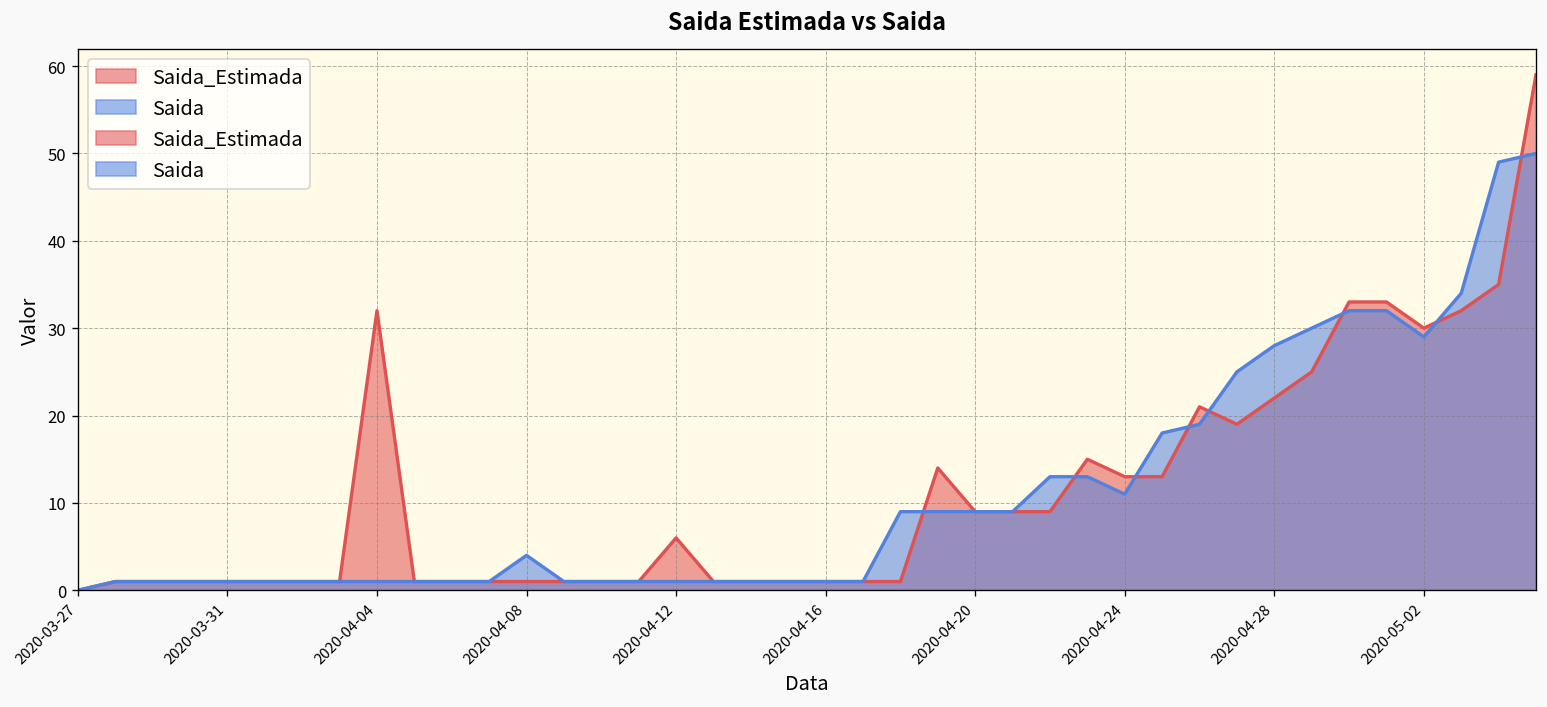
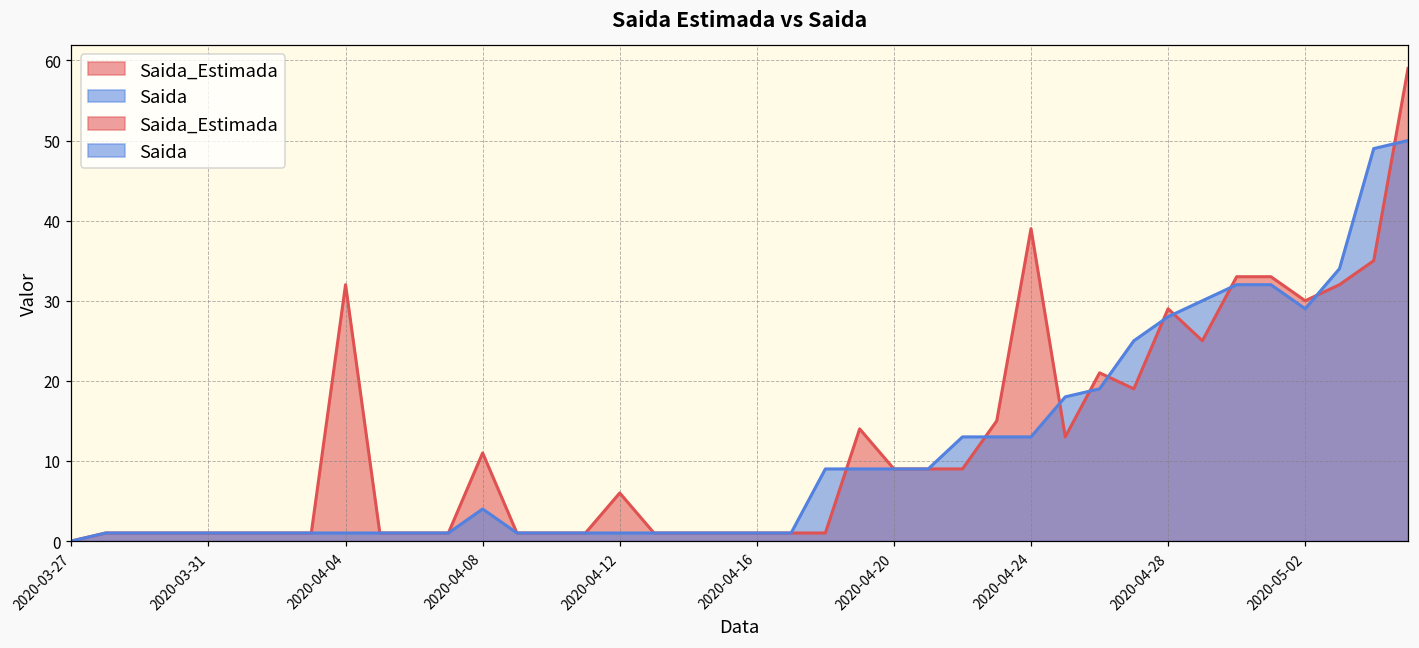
  {
    "Saida_Estimada": {
      "2020-04-04": 32,
-     "2020-04-08": 1,
+     "2020-04-08": 11,
      "2020-04-12": 6,
-     "2020-04-24": 13,
-     "2020-04-28": 22,
+     "2020-04-24": 39,
+     "2020-04-28": 29,
      "2020-05-02": 30
    },
    "Saida": {
      "2020-04-04": 1,
      "2020-04-08": 4,
      "2020-04-12": 1,
-     "2020-04-24": 11,
+     "2020-04-24": 13,
      "2020-04-28": 28,
      "2020-05-02": 29
    }
  }
